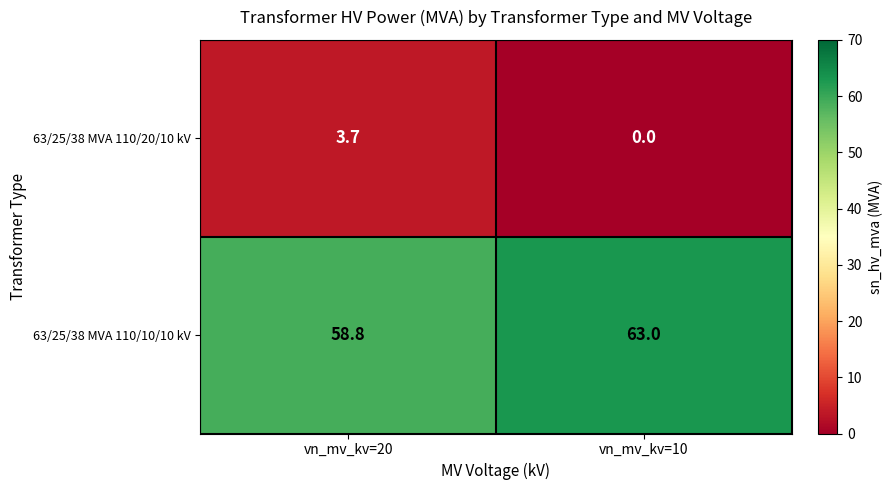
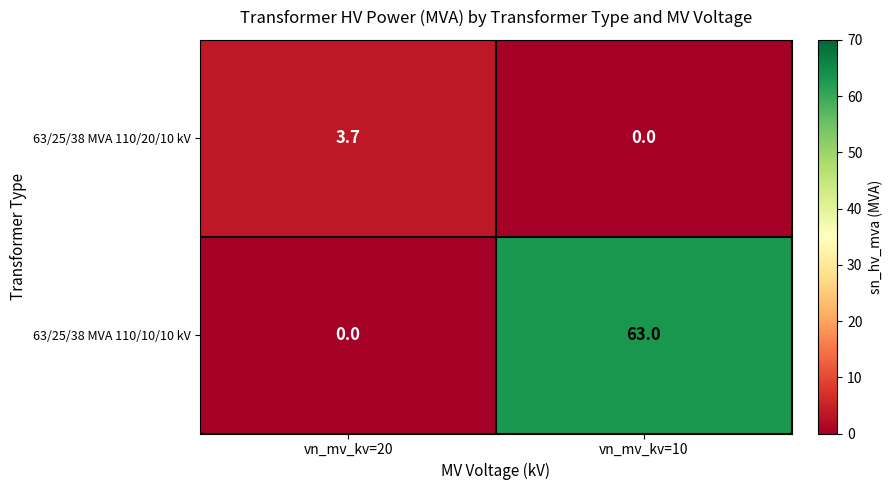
  {
    "63/25/38 MVA 110/20/10 kV": {
      "vn_mv_kv=20": 3.7,
      "vn_mv_kv=10": 0.0
    },
    "63/25/38 MVA 110/10/10 kV": {
-     "vn_mv_kv=20": 58.8,
+     "vn_mv_kv=20": 0.0,
      "vn_mv_kv=10": 63.0
    }
  }
